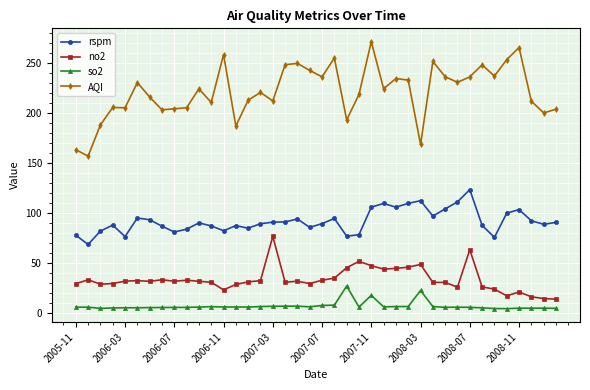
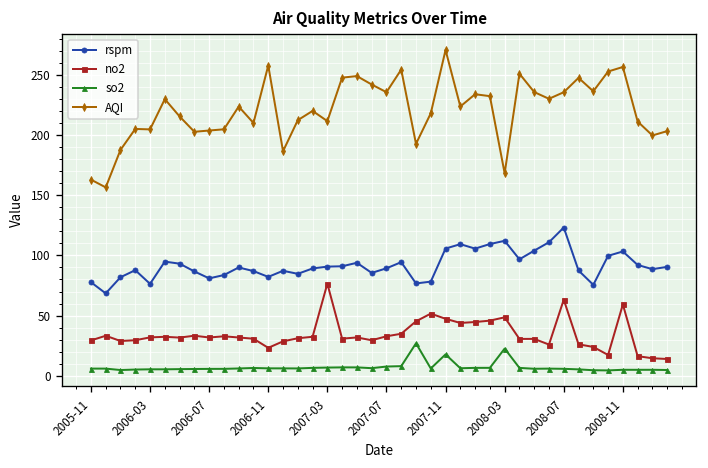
  {
    "rspm": {
      "2005-11": 78,
      "2006-03": 76,
      "2006-07": 81,
      "2006-11": 82,
      "2007-03": 91,
      "2007-07": 89,
      "2007-11": 106,
      "2008-03": 112,
      "2008-07": 123,
      "2008-11": 103
    },
    "no2": {
      "2005-11": 29,
      "2006-03": 32,
      "2006-07": 32,
      "2006-11": 23,
      "2007-03": 77,
      "2007-07": 33,
      "2007-11": 47,
      "2008-03": 49,
      "2008-07": 63,
-     "2008-11": 21
+     "2008-11": 59
    },
    "so2": {
      "2005-11": 6,
      "2006-03": 5,
      "2006-07": 6,
      "2006-11": 6,
      "2007-03": 7,
      "2007-07": 8,
      "2007-11": 18,
      "2008-03": 22,
      "2008-07": 6,
      "2008-11": 5
    },
    "AQI": {
      "2005-11": 163,
      "2006-03": 205,
      "2006-07": 204,
      "2006-11": 258,
      "2007-03": 212,
      "2007-07": 236,
      "2007-11": 271,
      "2008-03": 168,
      "2008-07": 236,
-     "2008-11": 265
+     "2008-11": 257
    }
  }
